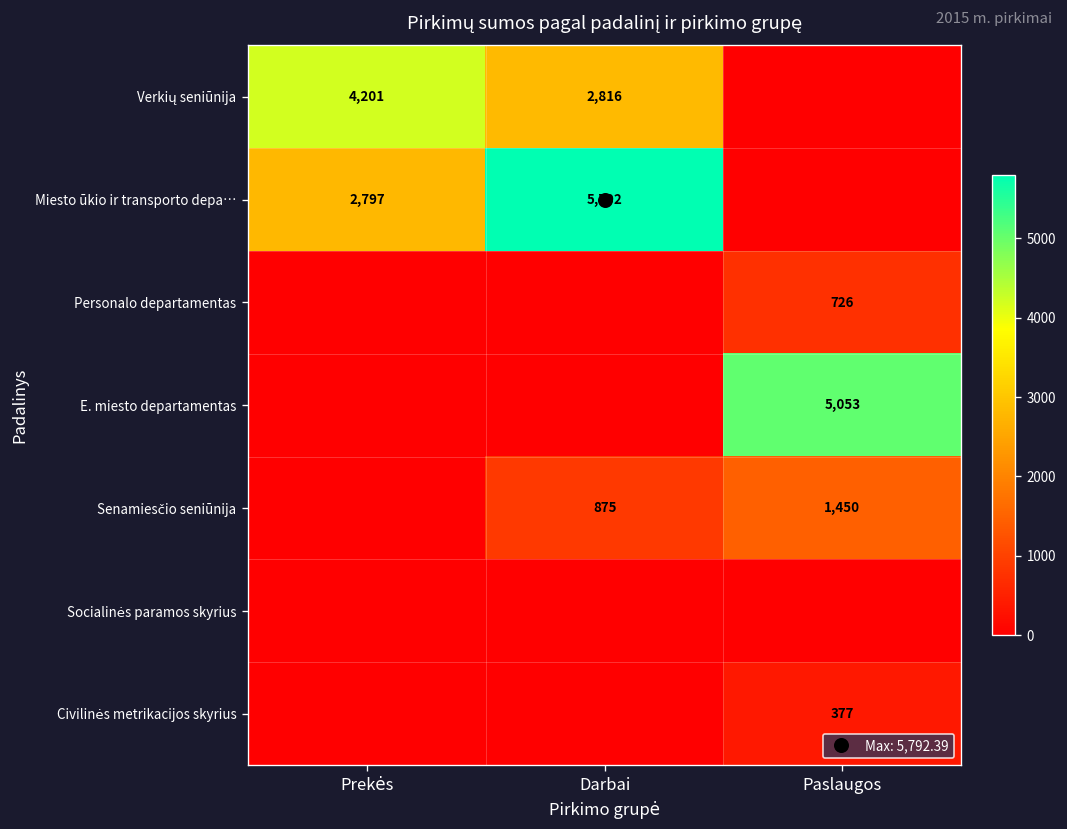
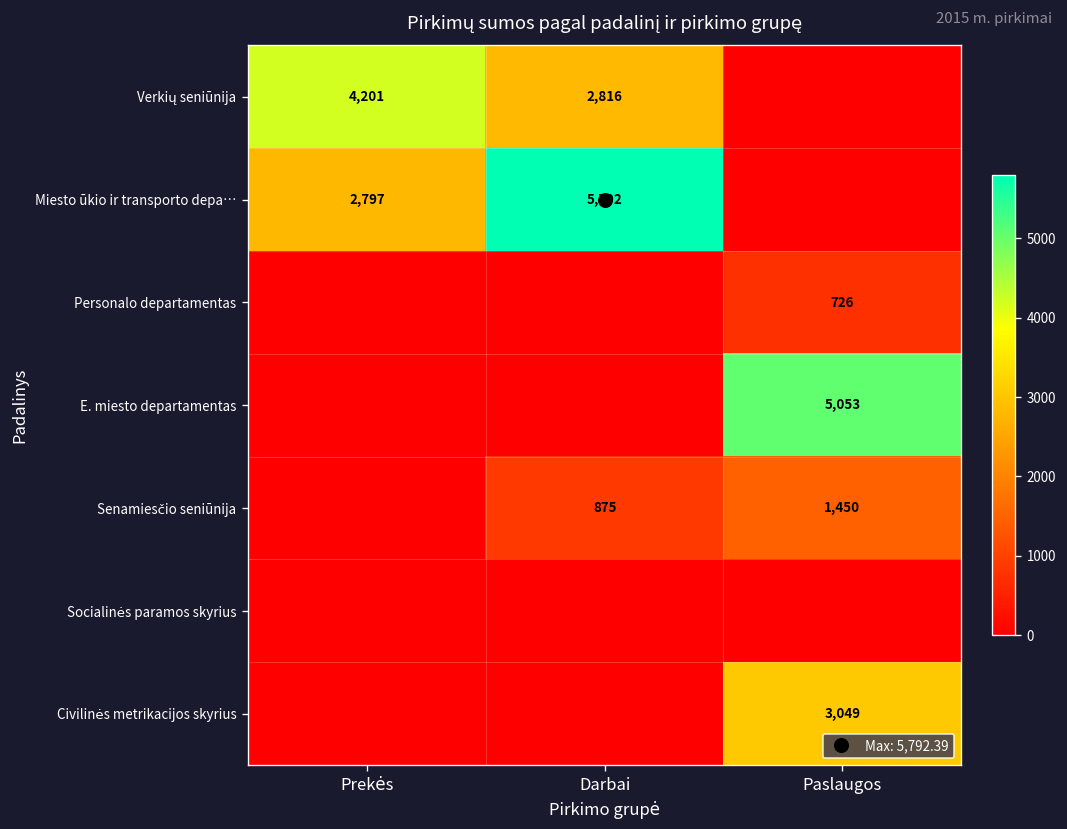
  {
    "Verkių seniūnija": {
      "Prekės": "4,201",
      "Darbai": "2,816"
    },
    "Miesto ūkio ir transporto depa…": {
      "Prekės": "2,797"
    },
    "Personalo departamentas": {
      "Paslaugos": "726"
    },
    "E. miesto departamentas": {
      "Paslaugos": "5,053"
    },
    "Senamiesčio seniūnija": {
      "Darbai": "875",
      "Paslaugos": "1,450"
    },
    "Civilinės metrikacijos skyrius": {
-     "Paslaugos": "377"
+     "Paslaugos": "3,049"
    }
  }
